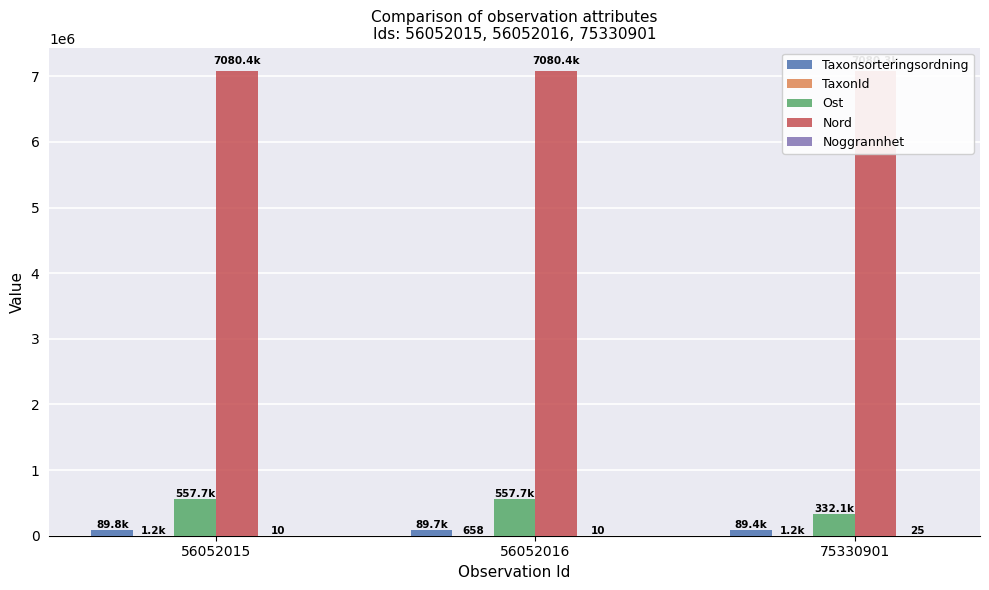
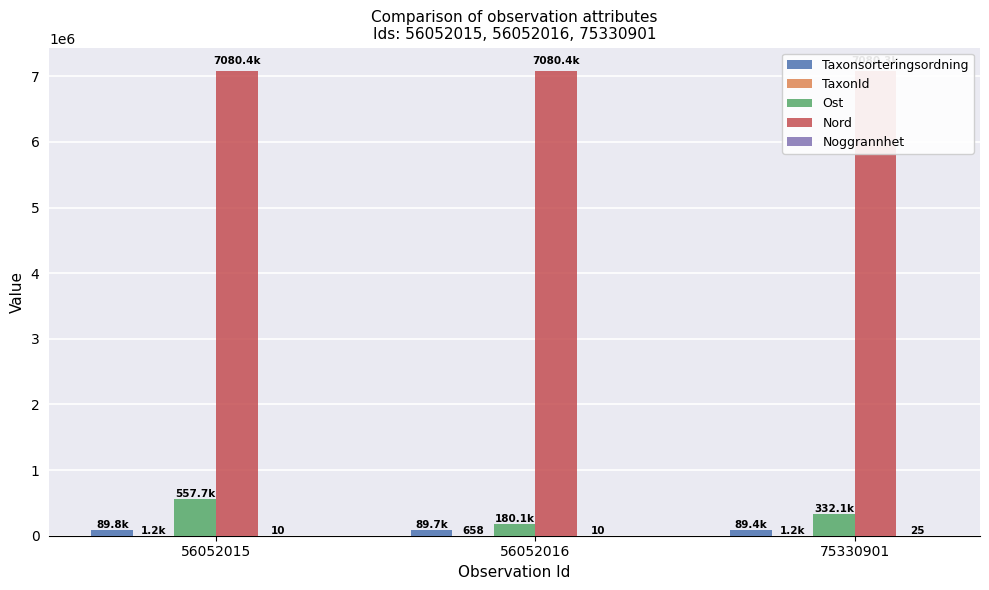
  {
    "Ost": {
      "56052015": "557.7k",
-     "56052016": "557.7k",
+     "56052016": "180.1k",
      "75330901": "332.1k"
    }
  }
